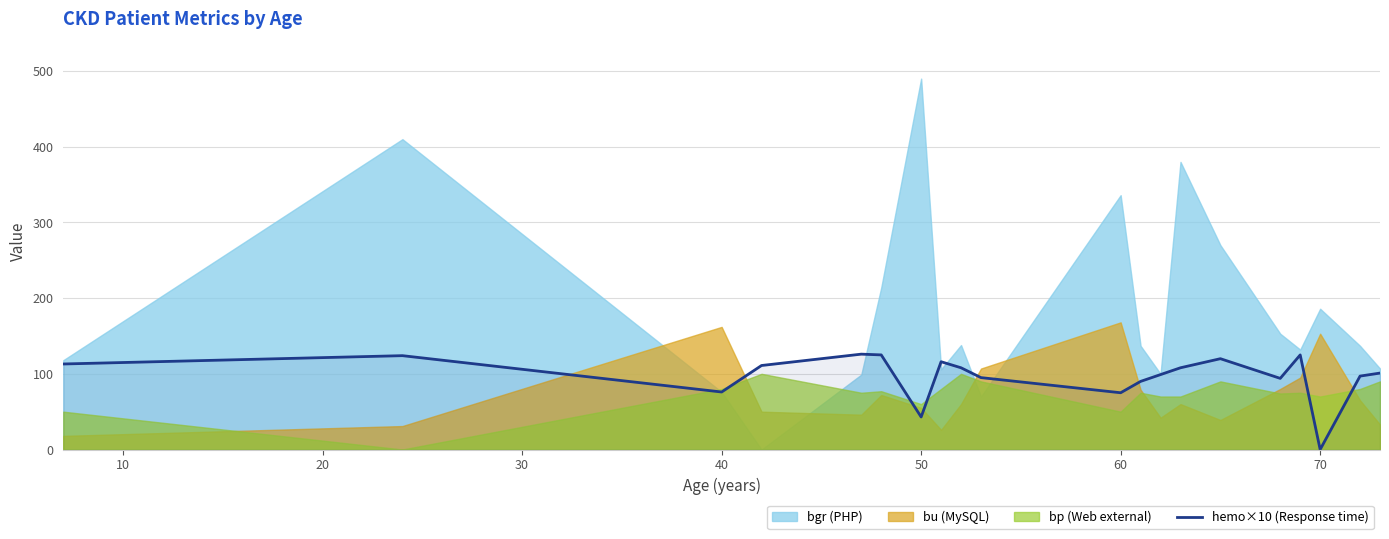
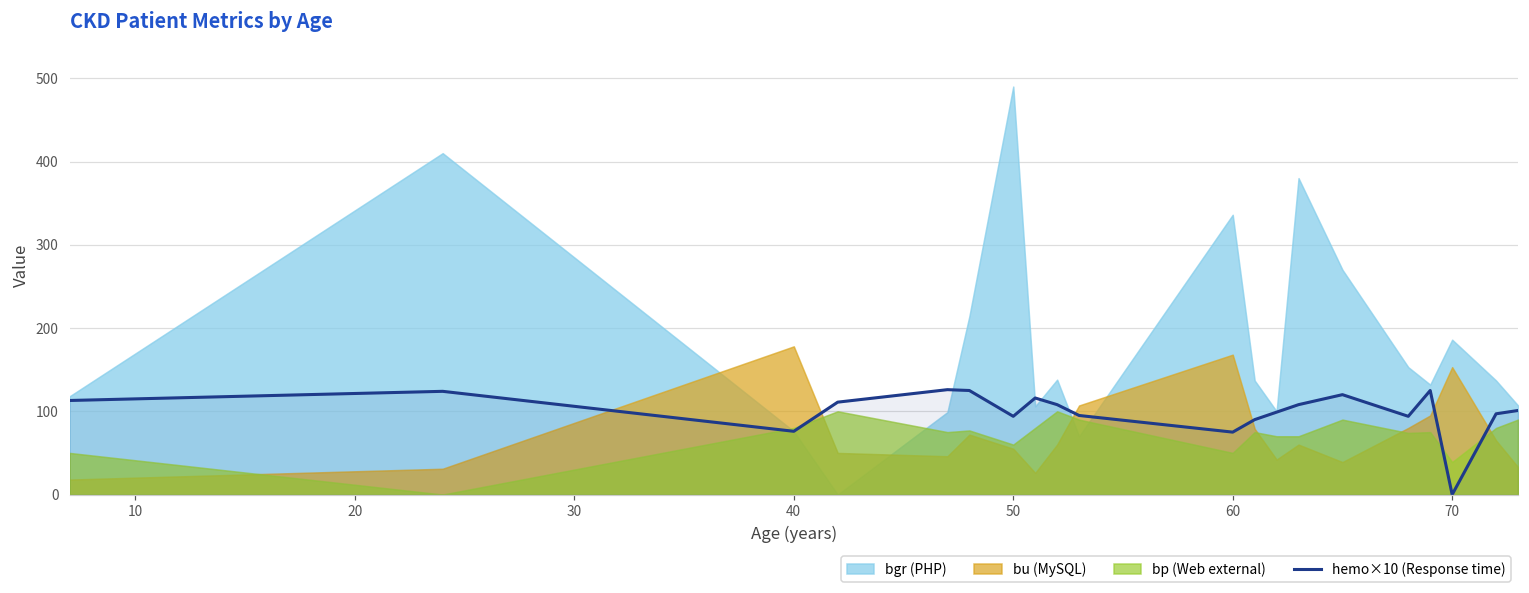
  {
    "hemo×10 (Response time)": {
-     "50": 40,
+     "50": 90,
      "60": 80,
      "70": 0
    },
    "bgr (PHP)": {
      "50": 490,
      "60": 340,
      "70": 190
    },
    "bu (MySQL)": {
-     "40": 160,
+     "40": 180,
      "50": 60,
      "60": 170,
      "70": 150
    },
    "bp (Web external)": {
      "40": 80,
      "50": 60,
      "60": 50,
-     "70": 70
+     "70": 40
    }
  }
